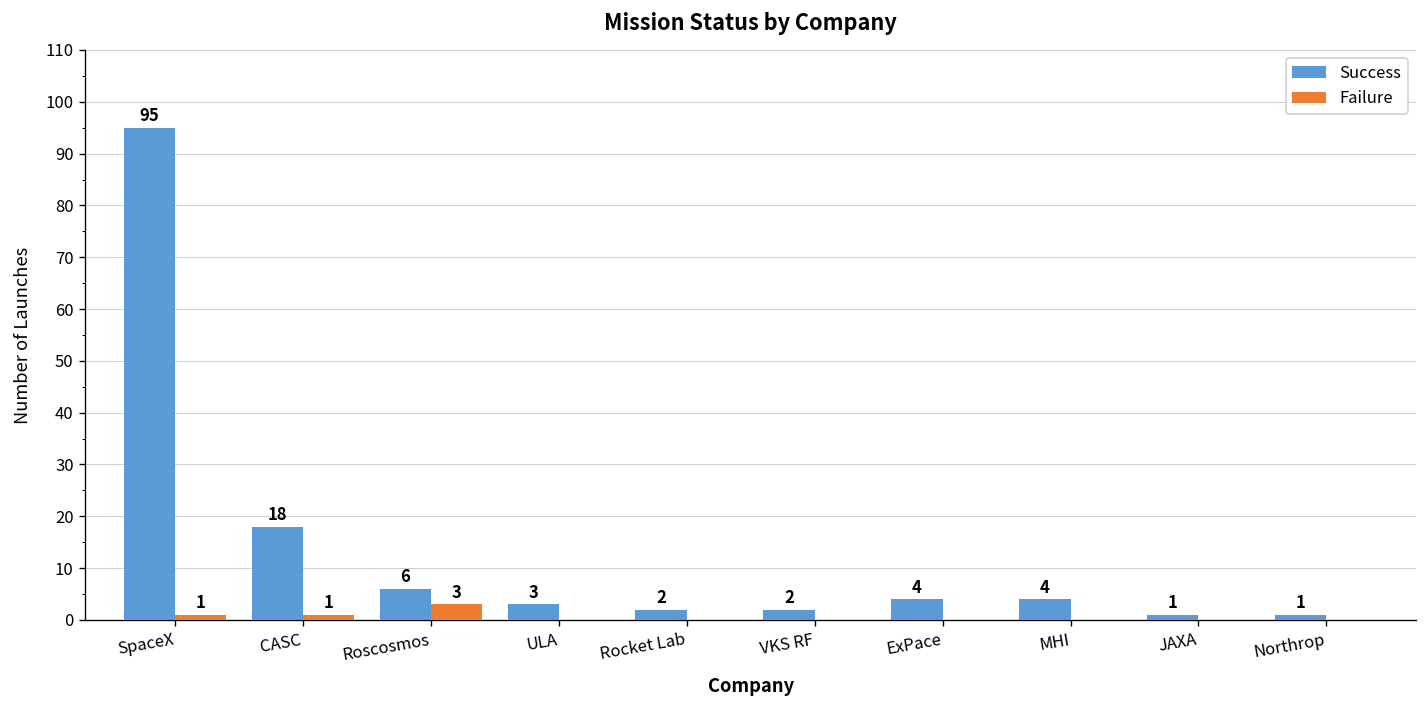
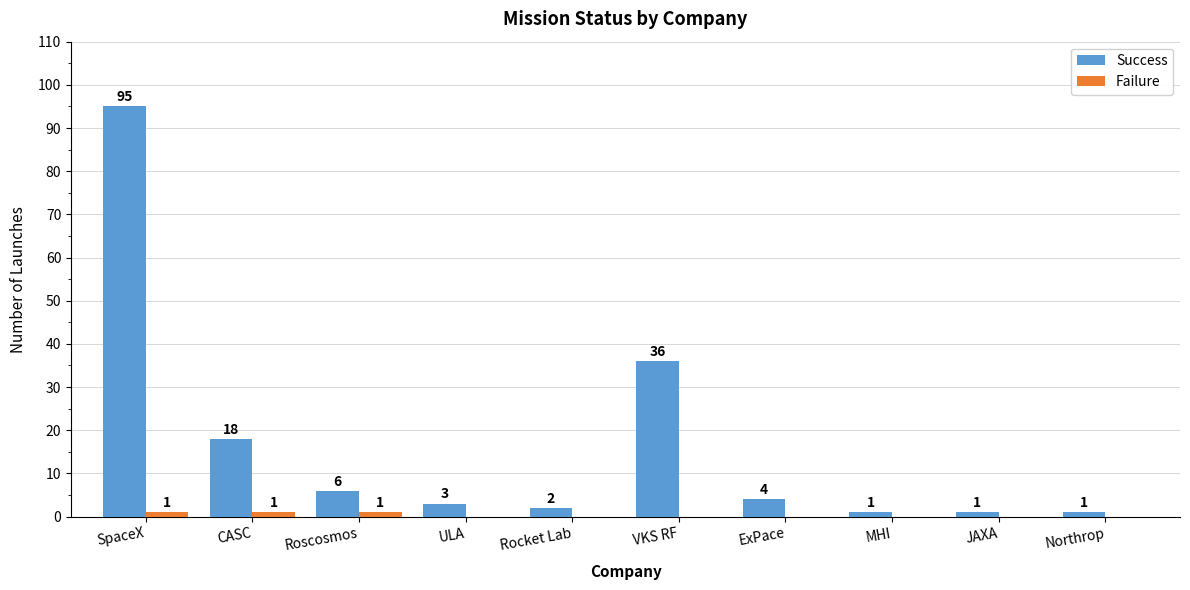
  {
    "Success": {
      "SpaceX": 95,
      "CASC": 18,
      "Roscosmos": 6,
      "ULA": 3,
      "Rocket Lab": 2,
-     "VKS RF": 2,
+     "VKS RF": 36,
      "ExPace": 4,
-     "MHI": 4,
+     "MHI": 1,
      "JAXA": 1,
      "Northrop": 1
    },
    "Failure": {
      "SpaceX": 1,
      "CASC": 1,
-     "Roscosmos": 3
+     "Roscosmos": 1
    }
  }
